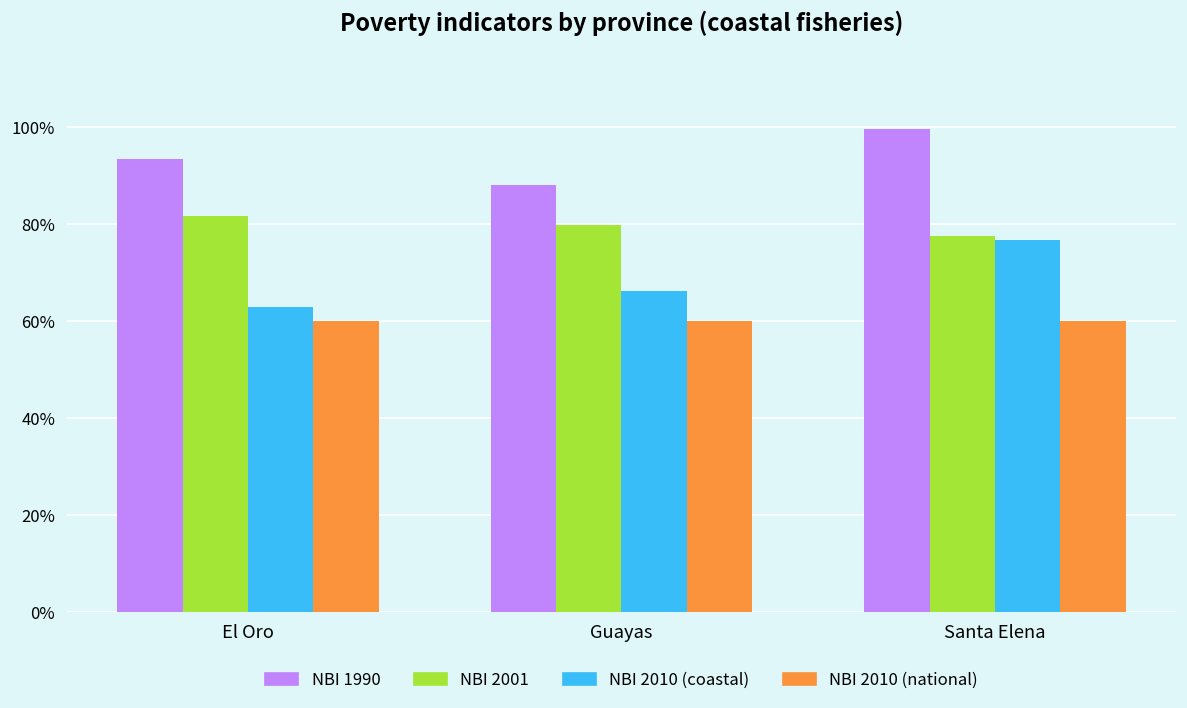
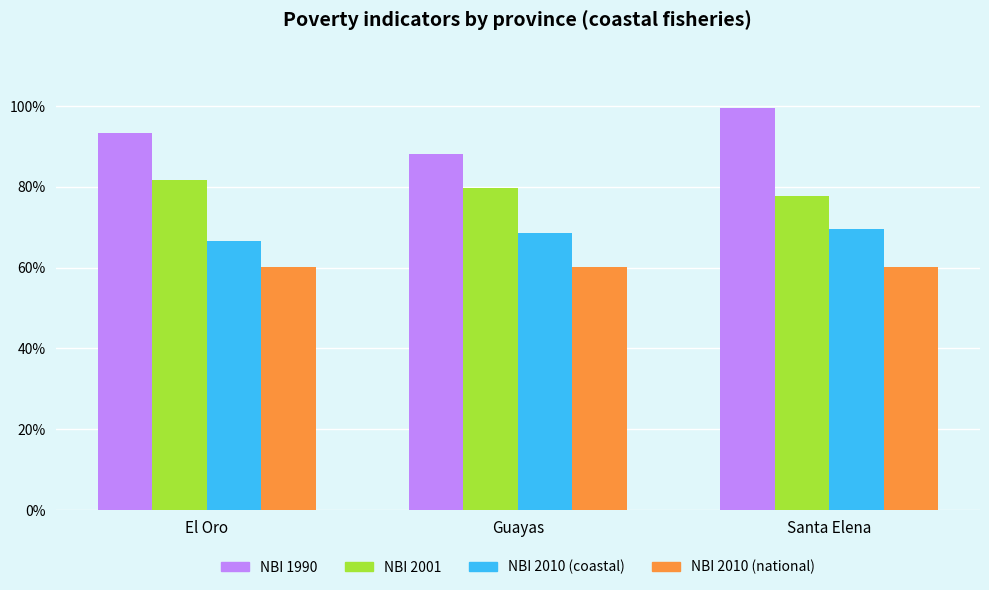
  {
    "NBI 1990": {
      "El Oro": "93%",
      "Guayas": "88%",
      "Santa Elena": "100%"
    },
    "NBI 2001": {
      "El Oro": "82%",
      "Guayas": "80%",
      "Santa Elena": "78%"
    },
    "NBI 2010 (coastal)": {
-     "El Oro": "63%",
-     "Guayas": "66%",
-     "Santa Elena": "77%"
+     "El Oro": "67%",
+     "Guayas": "69%",
+     "Santa Elena": "70%"
    },
    "NBI 2010 (national)": {
      "El Oro": "60%",
      "Guayas": "60%",
      "Santa Elena": "60%"
    }
  }
